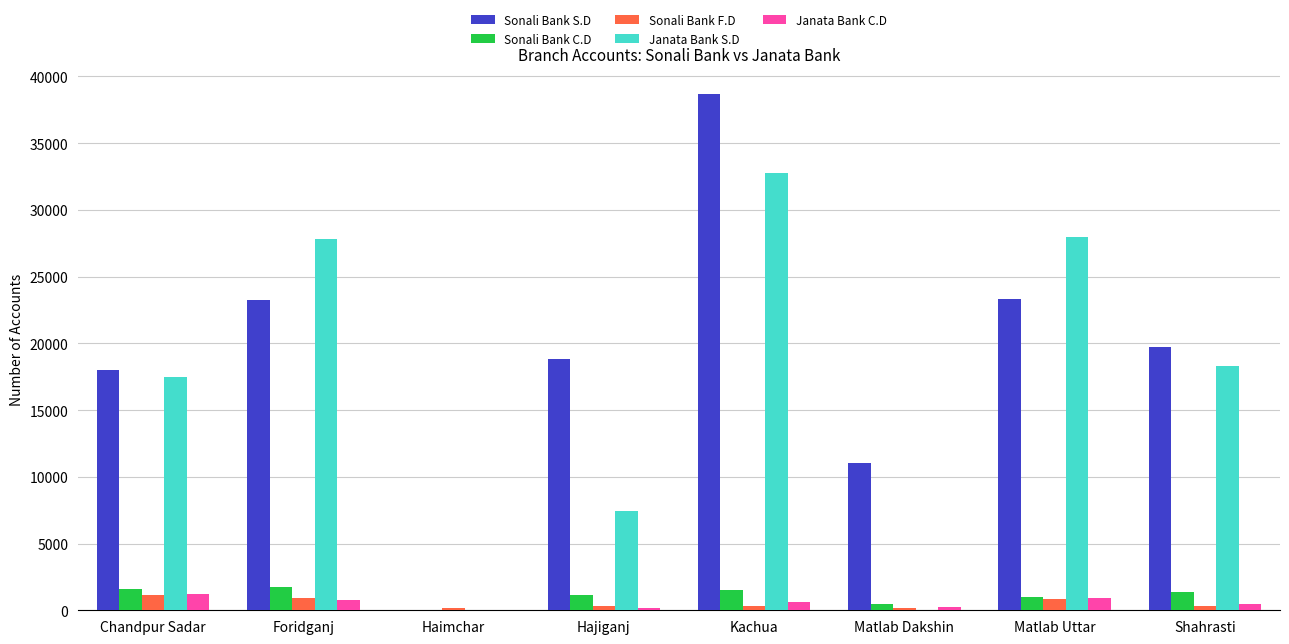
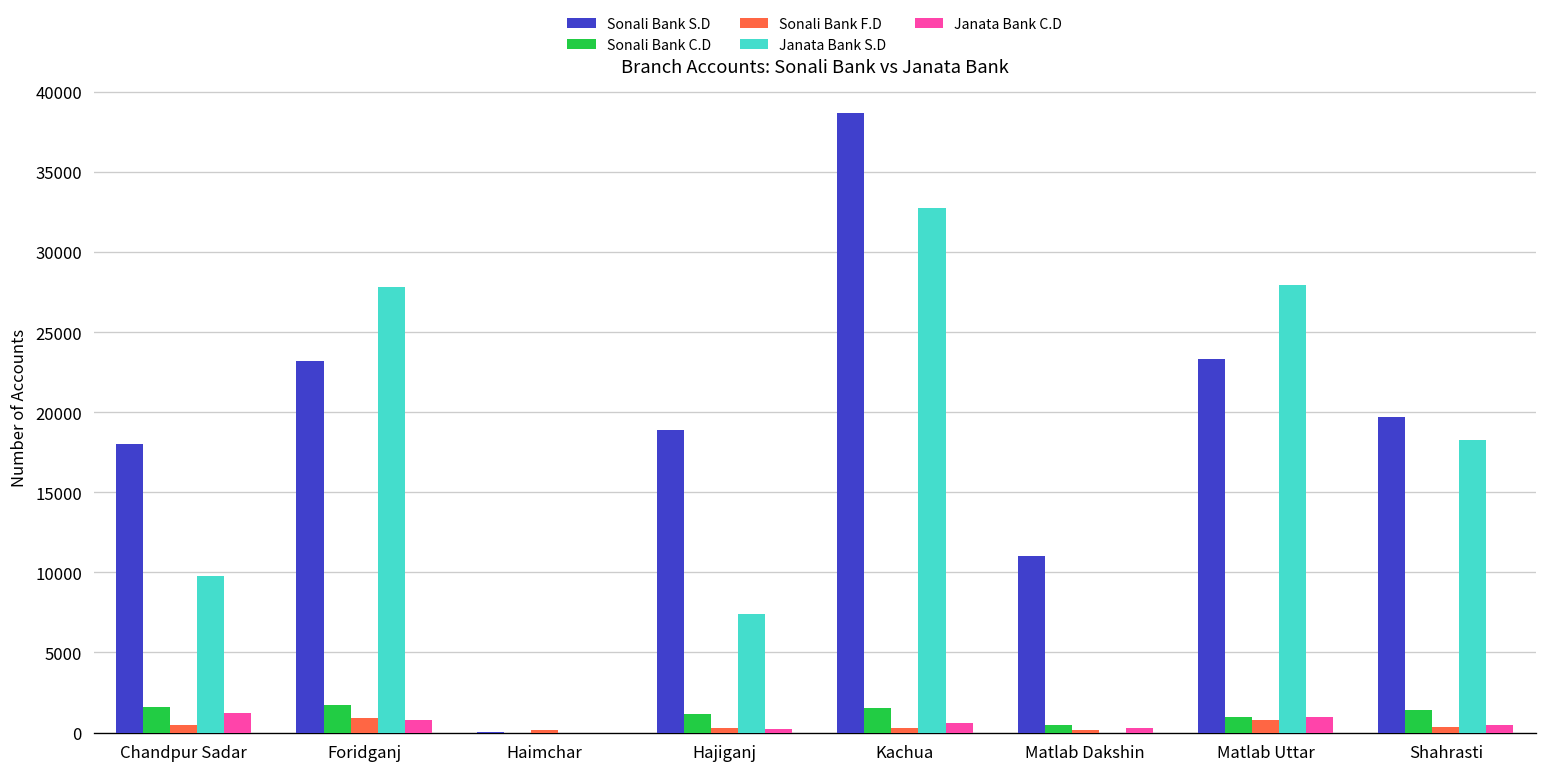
  {
    "Sonali Bank S.D": {
      "Chandpur Sadar": 18000,
      "Foridganj": 23200,
      "Hajiganj": 18900,
      "Kachua": 38700,
      "Matlab Dakshin": 11100,
      "Matlab Uttar": 23300,
      "Shahrasti": 19700
    },
    "Sonali Bank C.D": {
      "Chandpur Sadar": 1600,
      "Foridganj": 1700,
      "Haimchar": 0,
      "Hajiganj": 1200,
      "Kachua": 1500,
      "Matlab Dakshin": 500,
      "Matlab Uttar": 1000,
      "Shahrasti": 1400
    },
    "Sonali Bank F.D": {
-     "Chandpur Sadar": 1200,
+     "Chandpur Sadar": 500,
      "Foridganj": 900,
      "Hajiganj": 300,
      "Kachua": 300,
      "Matlab Uttar": 800,
      "Shahrasti": 300
    },
    "Janata Bank S.D": {
-     "Chandpur Sadar": 17500,
+     "Chandpur Sadar": 9800,
      "Foridganj": 27800,
      "Haimchar": 0,
      "Hajiganj": 7400,
      "Kachua": 32700,
      "Matlab Dakshin": 0,
      "Matlab Uttar": 28000,
      "Shahrasti": 18300
    },
    "Janata Bank C.D": {
      "Chandpur Sadar": 1200,
      "Foridganj": 800,
      "Haimchar": 0,
      "Hajiganj": 200,
      "Kachua": 600,
      "Matlab Dakshin": 300,
      "Matlab Uttar": 900,
      "Shahrasti": 500
    }
  }
